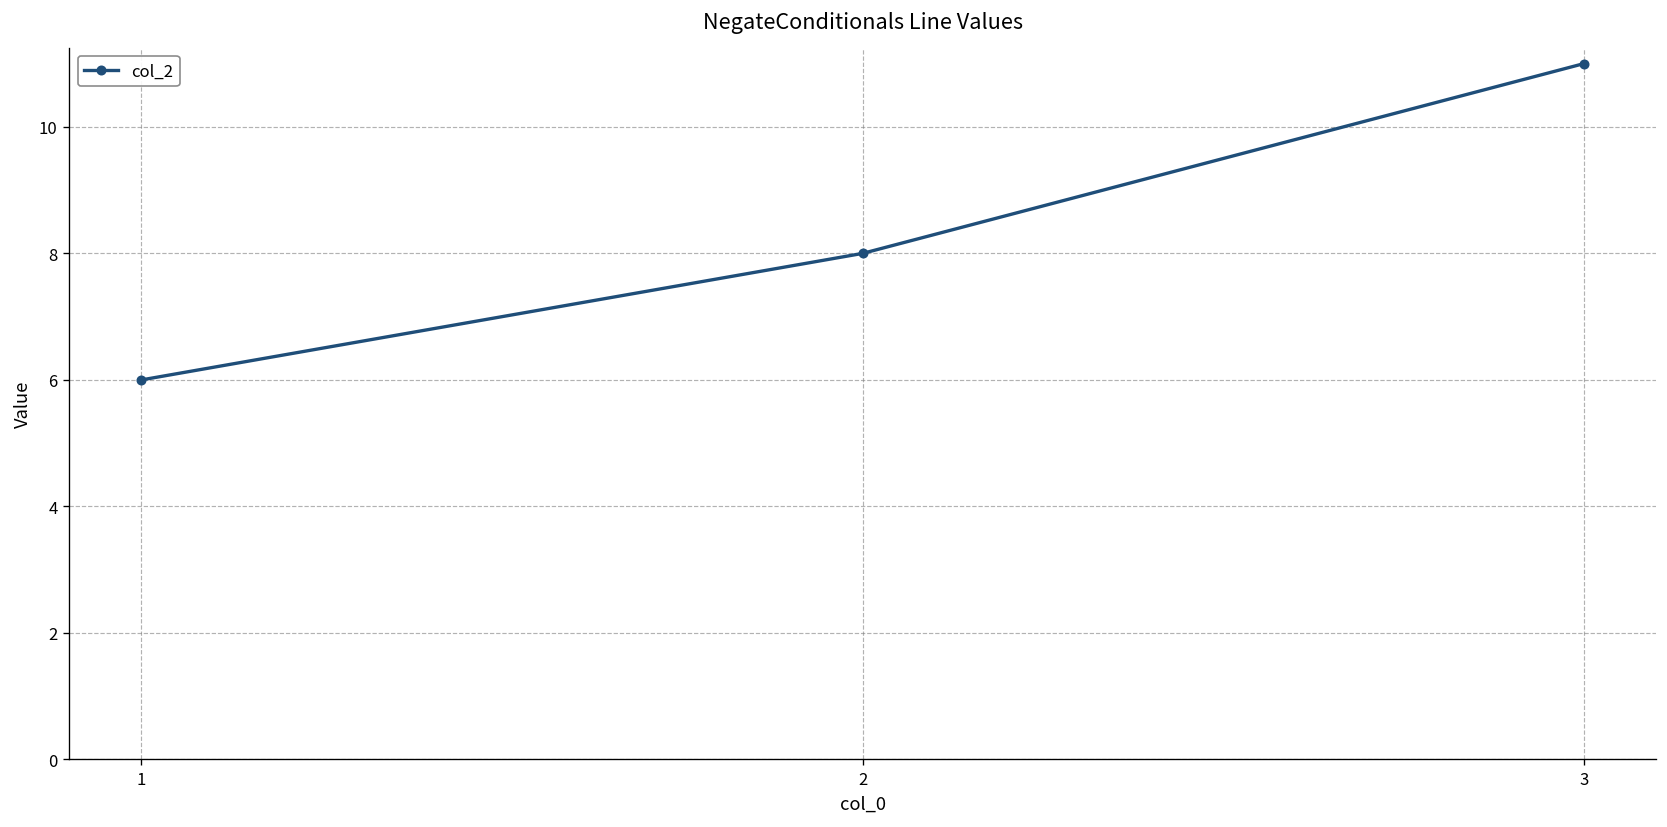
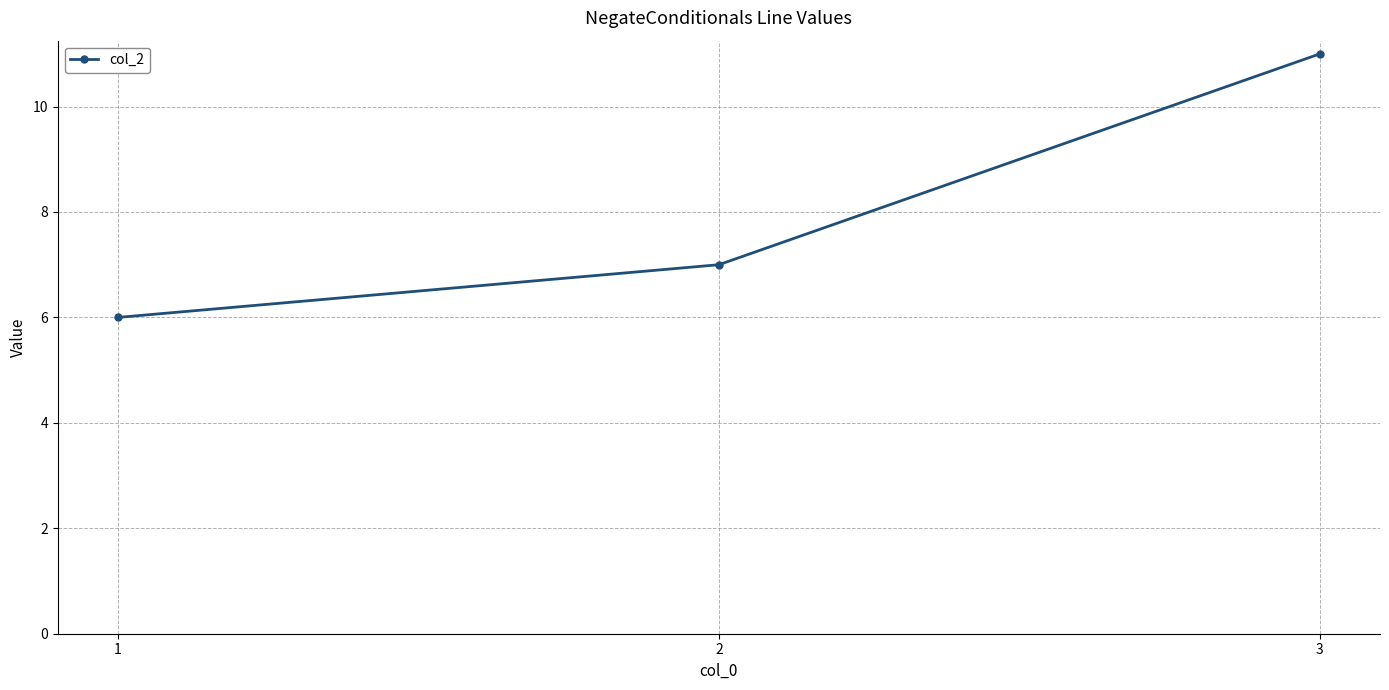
  {
    "1": 6,
-   "2": 8,
+   "2": 7,
    "3": 11
  }
